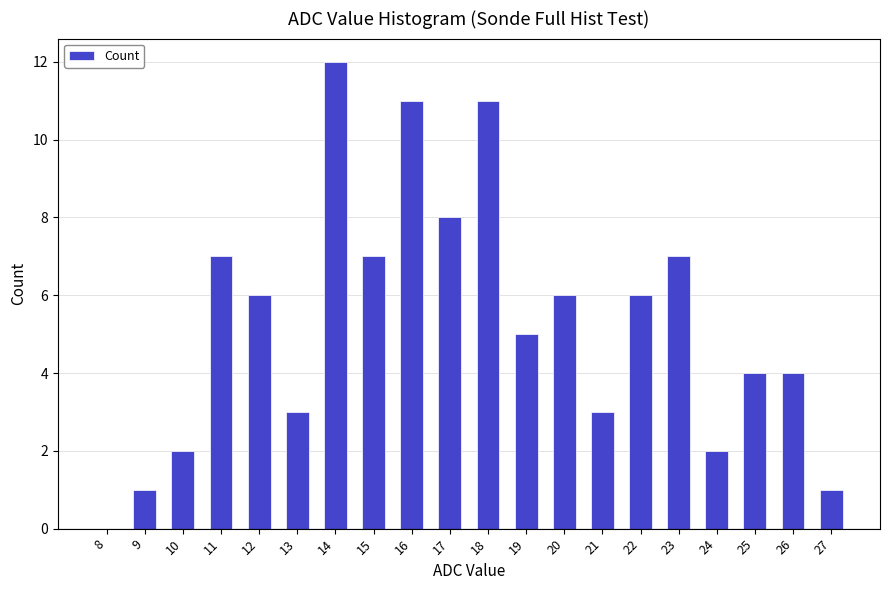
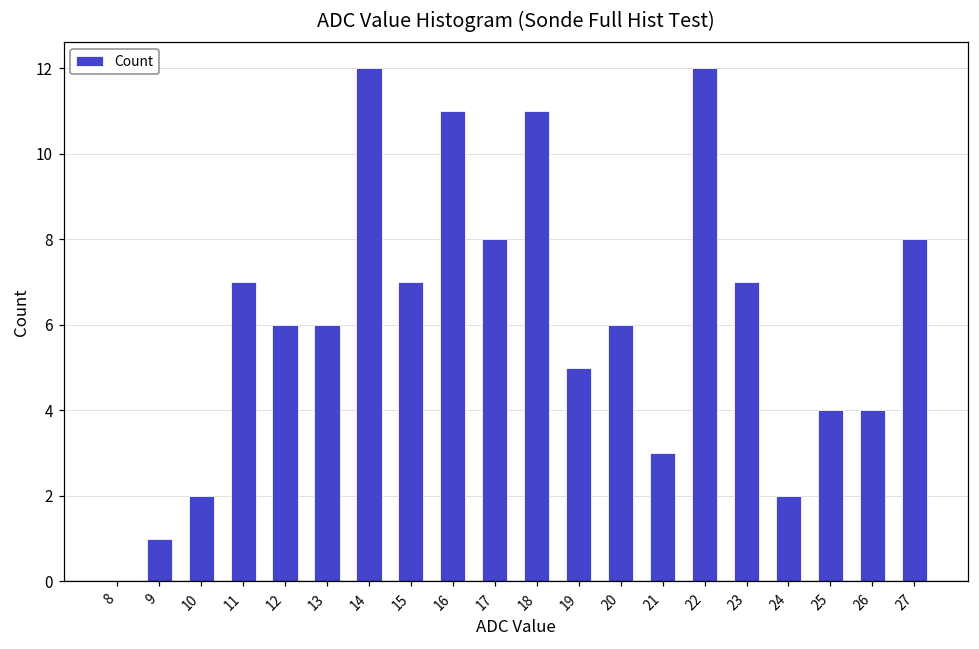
  {
    "8": 0,
    "9": 1,
    "10": 2,
    "11": 7,
    "12": 6,
-   "13": 3,
+   "13": 6,
    "14": 12,
    "15": 7,
    "16": 11,
    "17": 8,
    "18": 11,
    "19": 5,
    "20": 6,
    "21": 3,
-   "22": 6,
+   "22": 12,
    "23": 7,
    "24": 2,
    "25": 4,
    "26": 4,
-   "27": 1
+   "27": 8
  }
